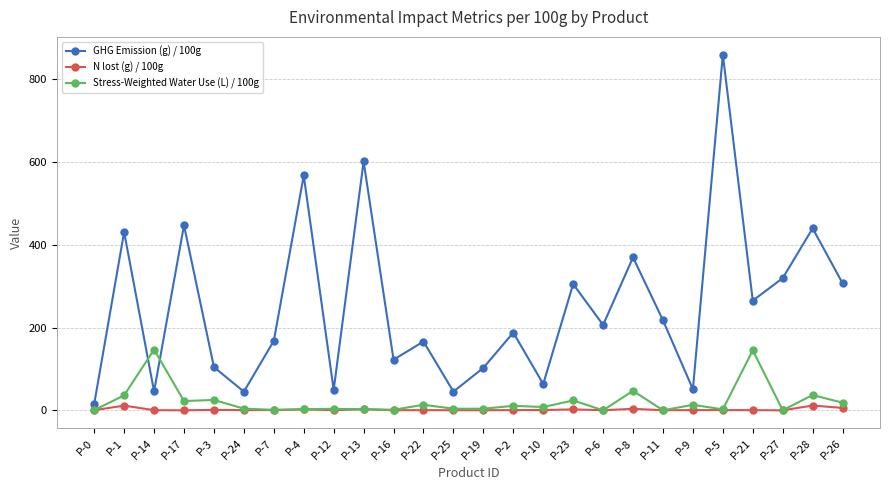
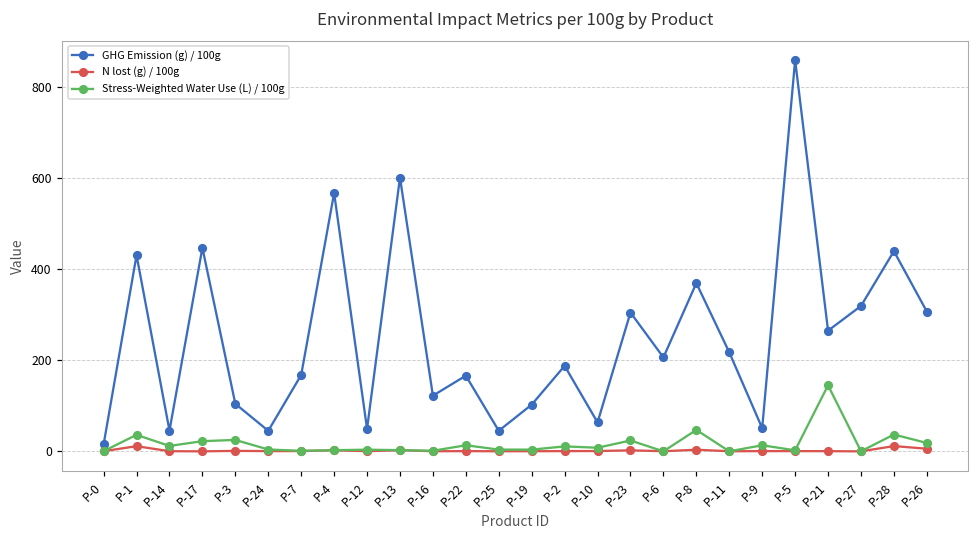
  {
    "GHG Emission (g) / 100g": {
      "P-0": 20,
      "P-1": 430,
      "P-14": 50,
      "P-17": 450,
      "P-3": 100,
      "P-24": 50,
      "P-7": 170,
      "P-4": 570,
      "P-12": 50,
      "P-13": 600,
      "P-16": 120,
      "P-22": 170,
      "P-25": 50,
      "P-19": 100,
      "P-2": 190,
      "P-10": 60,
      "P-23": 310,
      "P-6": 210,
      "P-8": 370,
      "P-11": 220,
      "P-9": 50,
      "P-5": 860,
      "P-21": 270,
      "P-27": 320,
      "P-28": 440,
      "P-26": 310
    },
    "N lost (g) / 100g": {
      "P-1": 10,
      "P-14": 0,
      "P-17": 0,
      "P-3": 0,
      "P-22": 0,
      "P-2": 0,
      "P-10": 0,
      "P-23": 0,
      "P-8": 0,
      "P-9": 0,
      "P-21": 0,
      "P-28": 10,
      "P-26": 10
    },
    "Stress-Weighted Water Use (L) / 100g": {
      "P-1": 40,
-     "P-14": 150,
+     "P-14": 10,
      "P-17": 20,
      "P-3": 30,
      "P-22": 10,
      "P-2": 10,
      "P-10": 10,
      "P-23": 20,
      "P-8": 50,
      "P-9": 10,
      "P-21": 150,
      "P-28": 40,
      "P-26": 20
    }
  }
